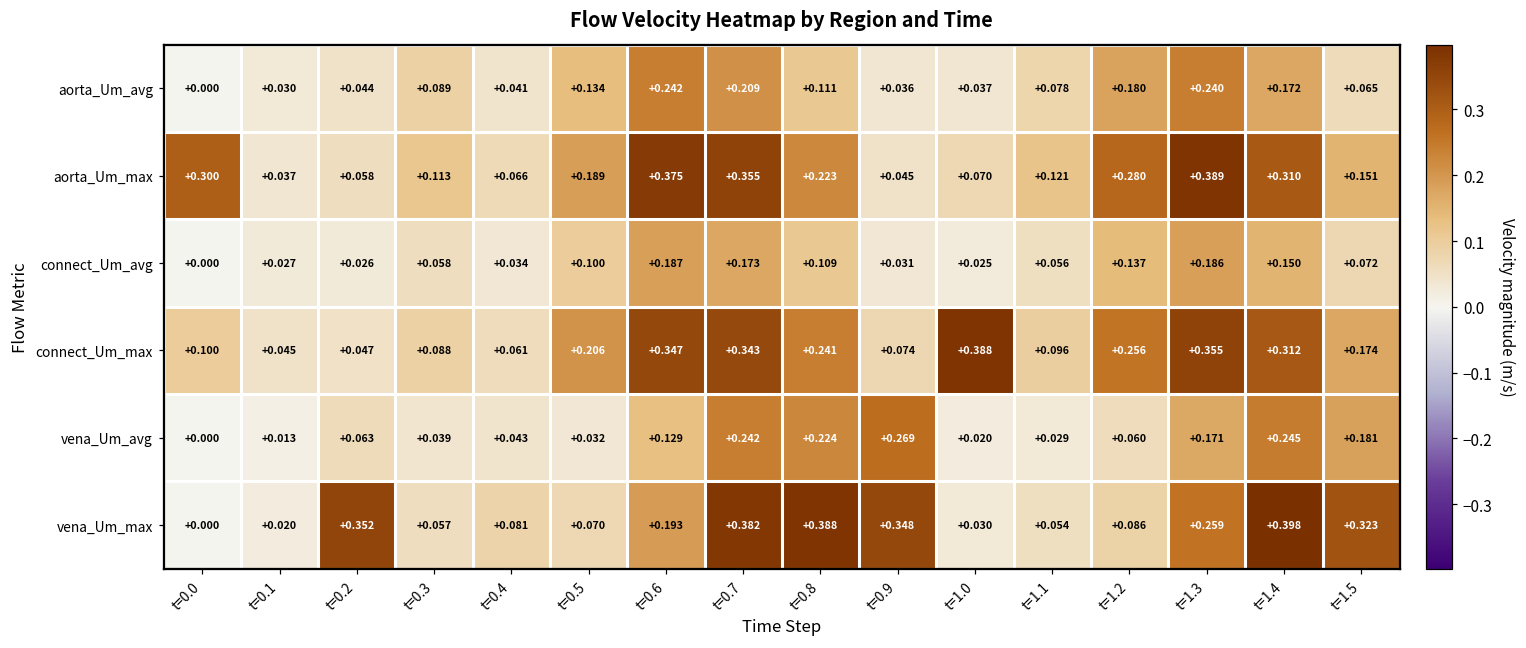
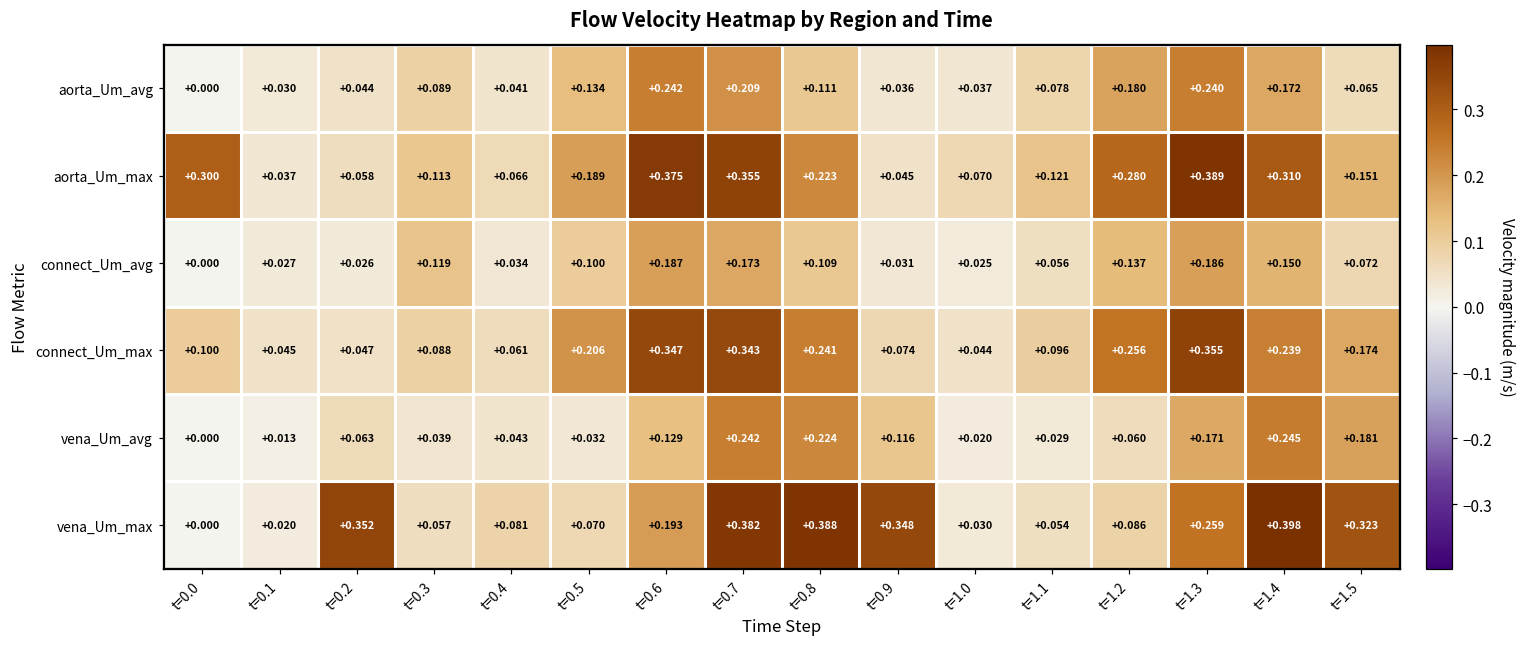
  {
    "aorta_Um_avg": {
      "t=0.0": "+0.000",
      "t=0.1": "+0.030",
      "t=0.2": "+0.044",
      "t=0.3": "+0.089",
      "t=0.4": "+0.041",
      "t=0.5": "+0.134",
      "t=0.6": "+0.242",
      "t=0.7": "+0.209",
      "t=0.8": "+0.111",
      "t=0.9": "+0.036",
      "t=1.0": "+0.037",
      "t=1.1": "+0.078",
      "t=1.2": "+0.180",
      "t=1.3": "+0.240",
      "t=1.4": "+0.172",
      "t=1.5": "+0.065"
    },
    "aorta_Um_max": {
      "t=0.0": "+0.300",
      "t=0.1": "+0.037",
      "t=0.2": "+0.058",
      "t=0.3": "+0.113",
      "t=0.4": "+0.066",
      "t=0.5": "+0.189",
      "t=0.6": "+0.375",
      "t=0.7": "+0.355",
      "t=0.8": "+0.223",
      "t=0.9": "+0.045",
      "t=1.0": "+0.070",
      "t=1.1": "+0.121",
      "t=1.2": "+0.280",
      "t=1.3": "+0.389",
      "t=1.4": "+0.310",
      "t=1.5": "+0.151"
    },
    "connect_Um_avg": {
      "t=0.0": "+0.000",
      "t=0.1": "+0.027",
      "t=0.2": "+0.026",
-     "t=0.3": "+0.058",
+     "t=0.3": "+0.119",
      "t=0.4": "+0.034",
      "t=0.5": "+0.100",
      "t=0.6": "+0.187",
      "t=0.7": "+0.173",
      "t=0.8": "+0.109",
      "t=0.9": "+0.031",
      "t=1.0": "+0.025",
      "t=1.1": "+0.056",
      "t=1.2": "+0.137",
      "t=1.3": "+0.186",
      "t=1.4": "+0.150",
      "t=1.5": "+0.072"
    },
    "connect_Um_max": {
      "t=0.0": "+0.100",
      "t=0.1": "+0.045",
      "t=0.2": "+0.047",
      "t=0.3": "+0.088",
      "t=0.4": "+0.061",
      "t=0.5": "+0.206",
      "t=0.6": "+0.347",
      "t=0.7": "+0.343",
      "t=0.8": "+0.241",
      "t=0.9": "+0.074",
-     "t=1.0": "+0.388",
+     "t=1.0": "+0.044",
      "t=1.1": "+0.096",
      "t=1.2": "+0.256",
      "t=1.3": "+0.355",
-     "t=1.4": "+0.312",
+     "t=1.4": "+0.239",
      "t=1.5": "+0.174"
    },
    "vena_Um_avg": {
      "t=0.0": "+0.000",
      "t=0.1": "+0.013",
      "t=0.2": "+0.063",
      "t=0.3": "+0.039",
      "t=0.4": "+0.043",
      "t=0.5": "+0.032",
      "t=0.6": "+0.129",
      "t=0.7": "+0.242",
      "t=0.8": "+0.224",
-     "t=0.9": "+0.269",
+     "t=0.9": "+0.116",
      "t=1.0": "+0.020",
      "t=1.1": "+0.029",
      "t=1.2": "+0.060",
      "t=1.3": "+0.171",
      "t=1.4": "+0.245",
      "t=1.5": "+0.181"
    },
    "vena_Um_max": {
      "t=0.0": "+0.000",
      "t=0.1": "+0.020",
      "t=0.2": "+0.352",
      "t=0.3": "+0.057",
      "t=0.4": "+0.081",
      "t=0.5": "+0.070",
      "t=0.6": "+0.193",
      "t=0.7": "+0.382",
      "t=0.8": "+0.388",
      "t=0.9": "+0.348",
      "t=1.0": "+0.030",
      "t=1.1": "+0.054",
      "t=1.2": "+0.086",
      "t=1.3": "+0.259",
      "t=1.4": "+0.398",
      "t=1.5": "+0.323"
    }
  }
